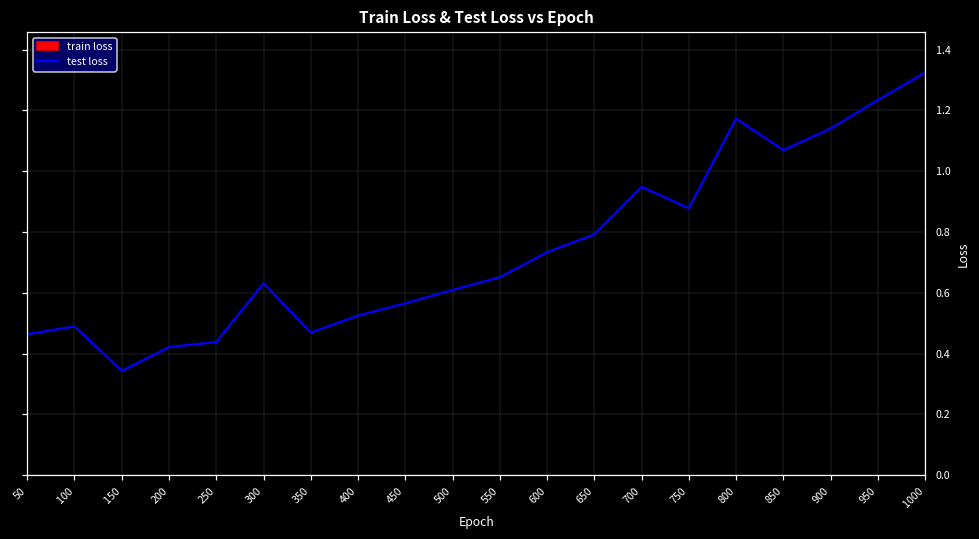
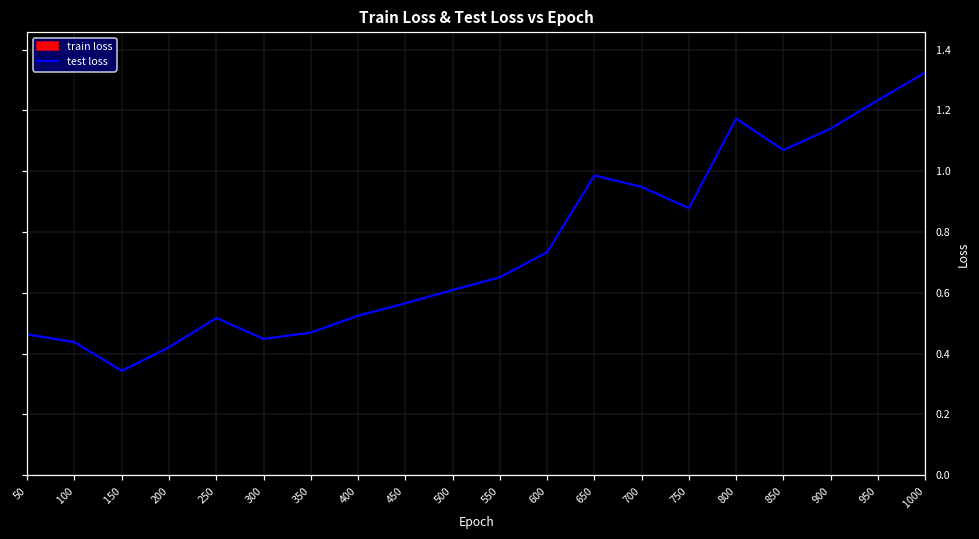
  {
    "test loss": {
      "50": 0.46,
-     "100": 0.49,
+     "100": 0.44,
      "150": 0.34,
      "200": 0.42,
-     "250": 0.44,
-     "300": 0.63,
+     "250": 0.52,
+     "300": 0.45,
      "350": 0.47,
      "400": 0.52,
      "450": 0.57,
      "500": 0.61,
      "550": 0.65,
      "600": 0.73,
-     "650": 0.79,
+     "650": 0.99,
      "700": 0.95,
      "750": 0.88,
      "800": 1.17,
      "850": 1.07,
      "900": 1.14,
      "950": 1.23,
      "1000": 1.32
    }
  }
